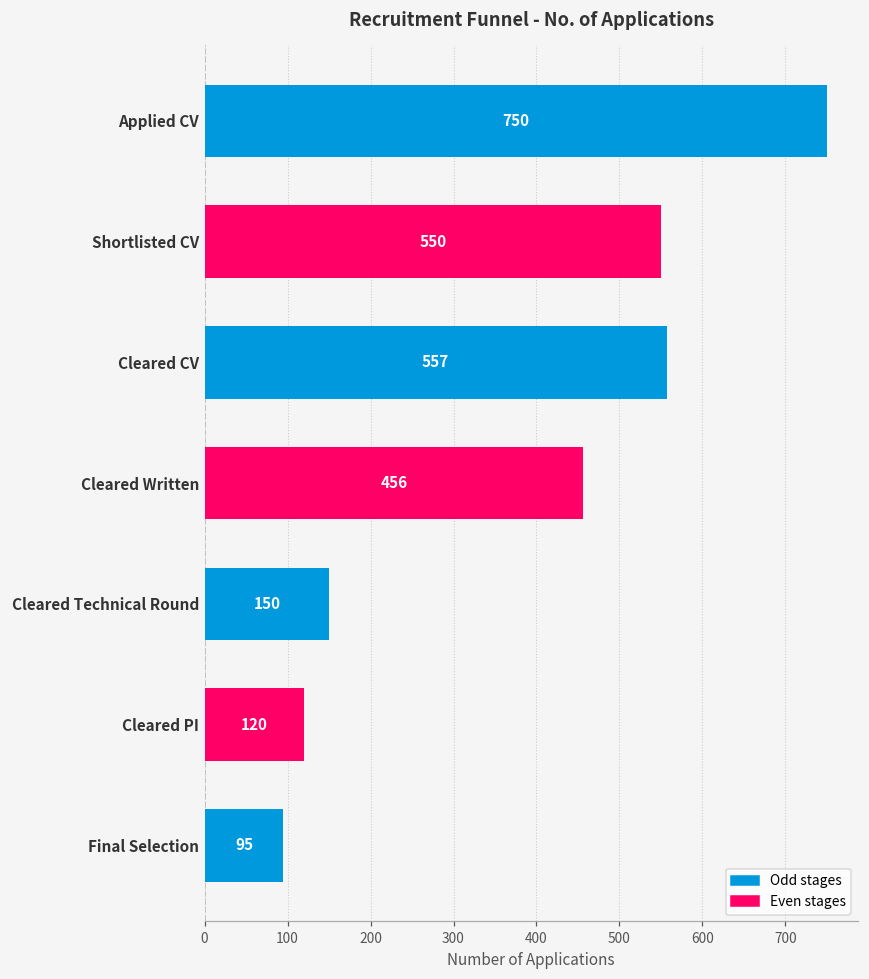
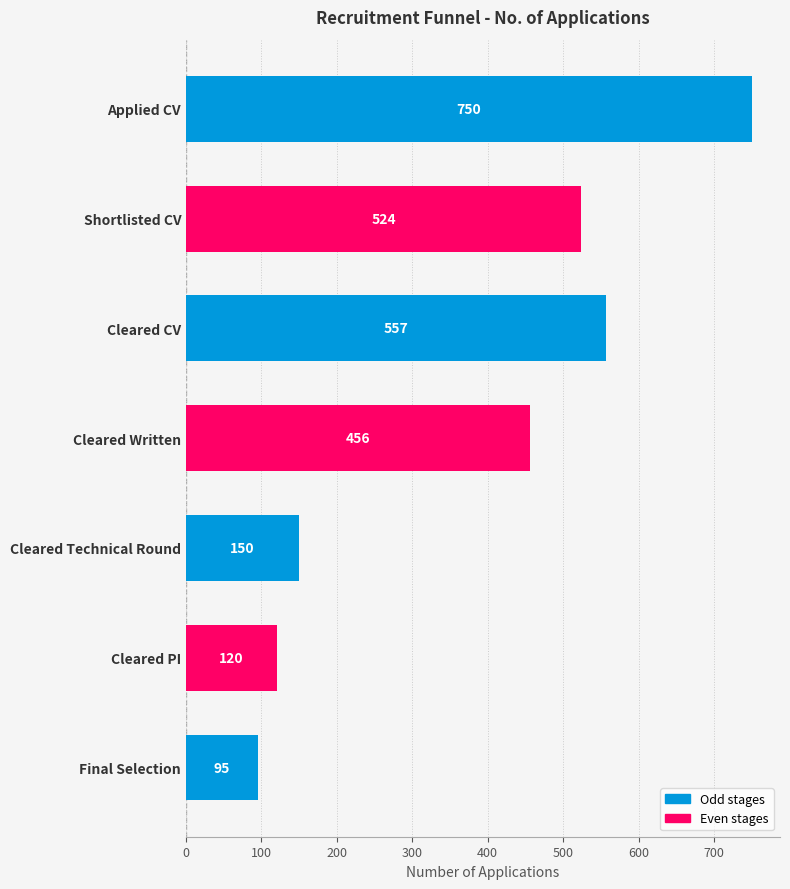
  {
    "Applied CV": 750,
-   "Shortlisted CV": 550,
+   "Shortlisted CV": 524,
    "Cleared CV": 557,
    "Cleared Written": 456,
    "Cleared Technical Round": 150,
    "Cleared PI": 120,
    "Final Selection": 95
  }
